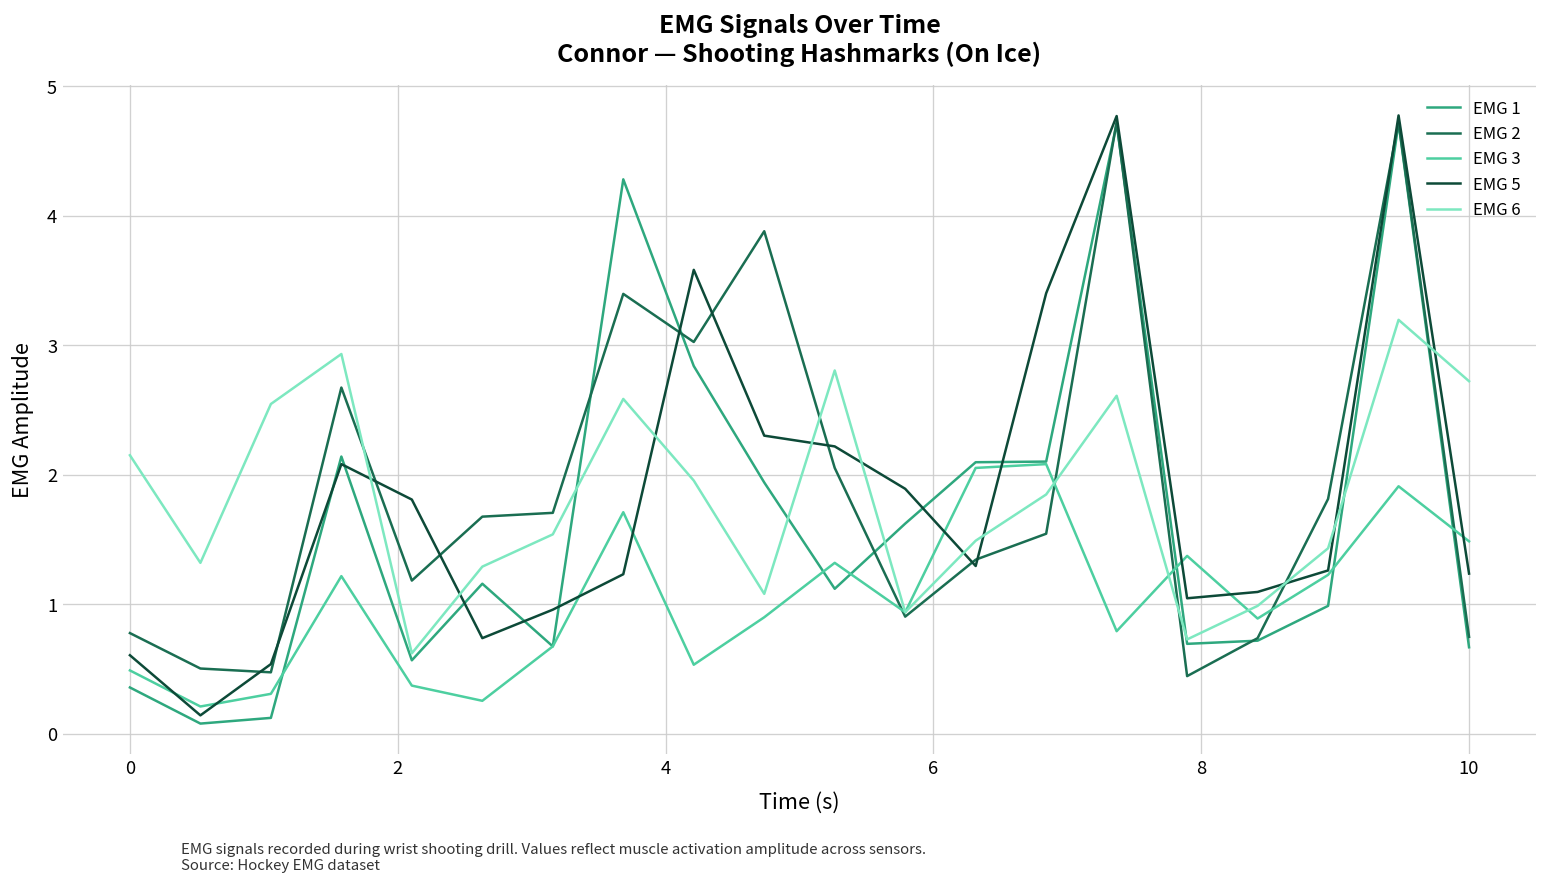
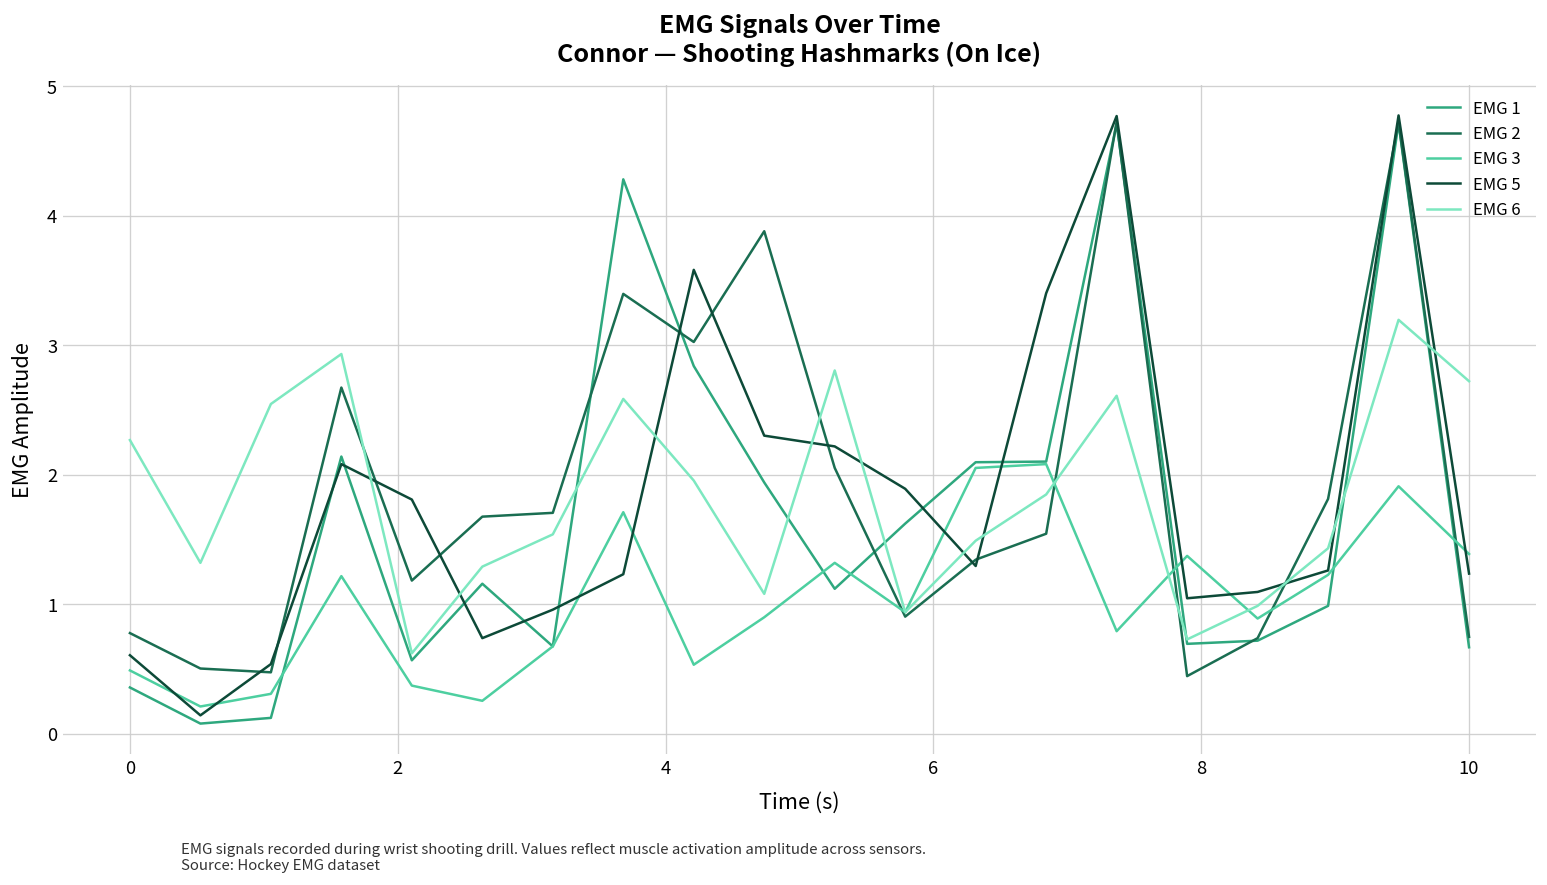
  {
    "EMG 1": {
      "0": 0.36,
      "10": 0.67
    },
    "EMG 3": {
      "0": 0.49,
-     "10": 1.49
+     "10": 1.39
    },
    "EMG 6": {
-     "0": 2.15,
+     "0": 2.27,
      "10": 2.72
    }
  }
